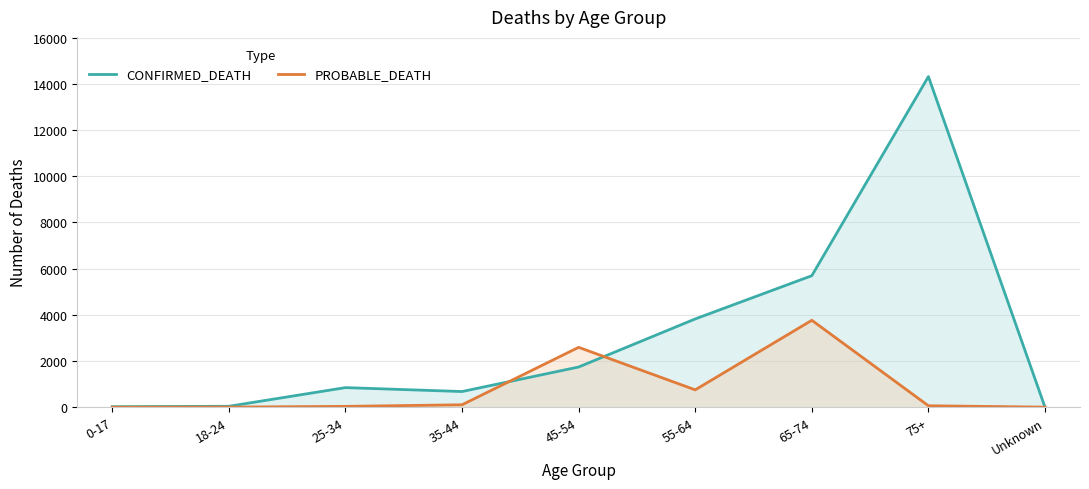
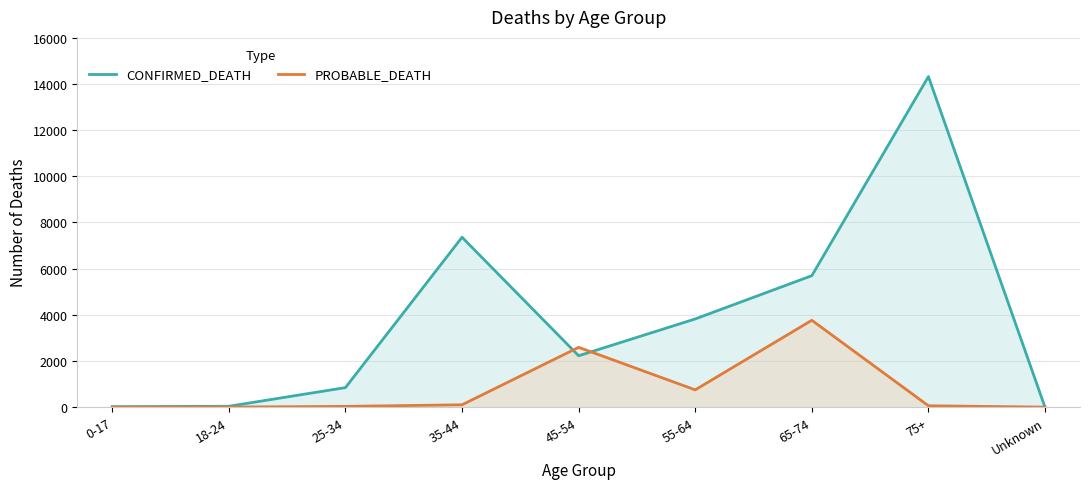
  {
    "CONFIRMED_DEATH": {
      "25-34": 900,
-     "35-44": 700,
-     "45-54": 1700,
+     "35-44": 7400,
+     "45-54": 2200,
      "55-64": 3800,
      "65-74": 5700,
      "75+": 14300
    },
    "PROBABLE_DEATH": {
      "25-34": 0,
      "35-44": 100,
      "45-54": 2600,
      "55-64": 800,
      "65-74": 3800,
      "75+": 100
    }
  }
